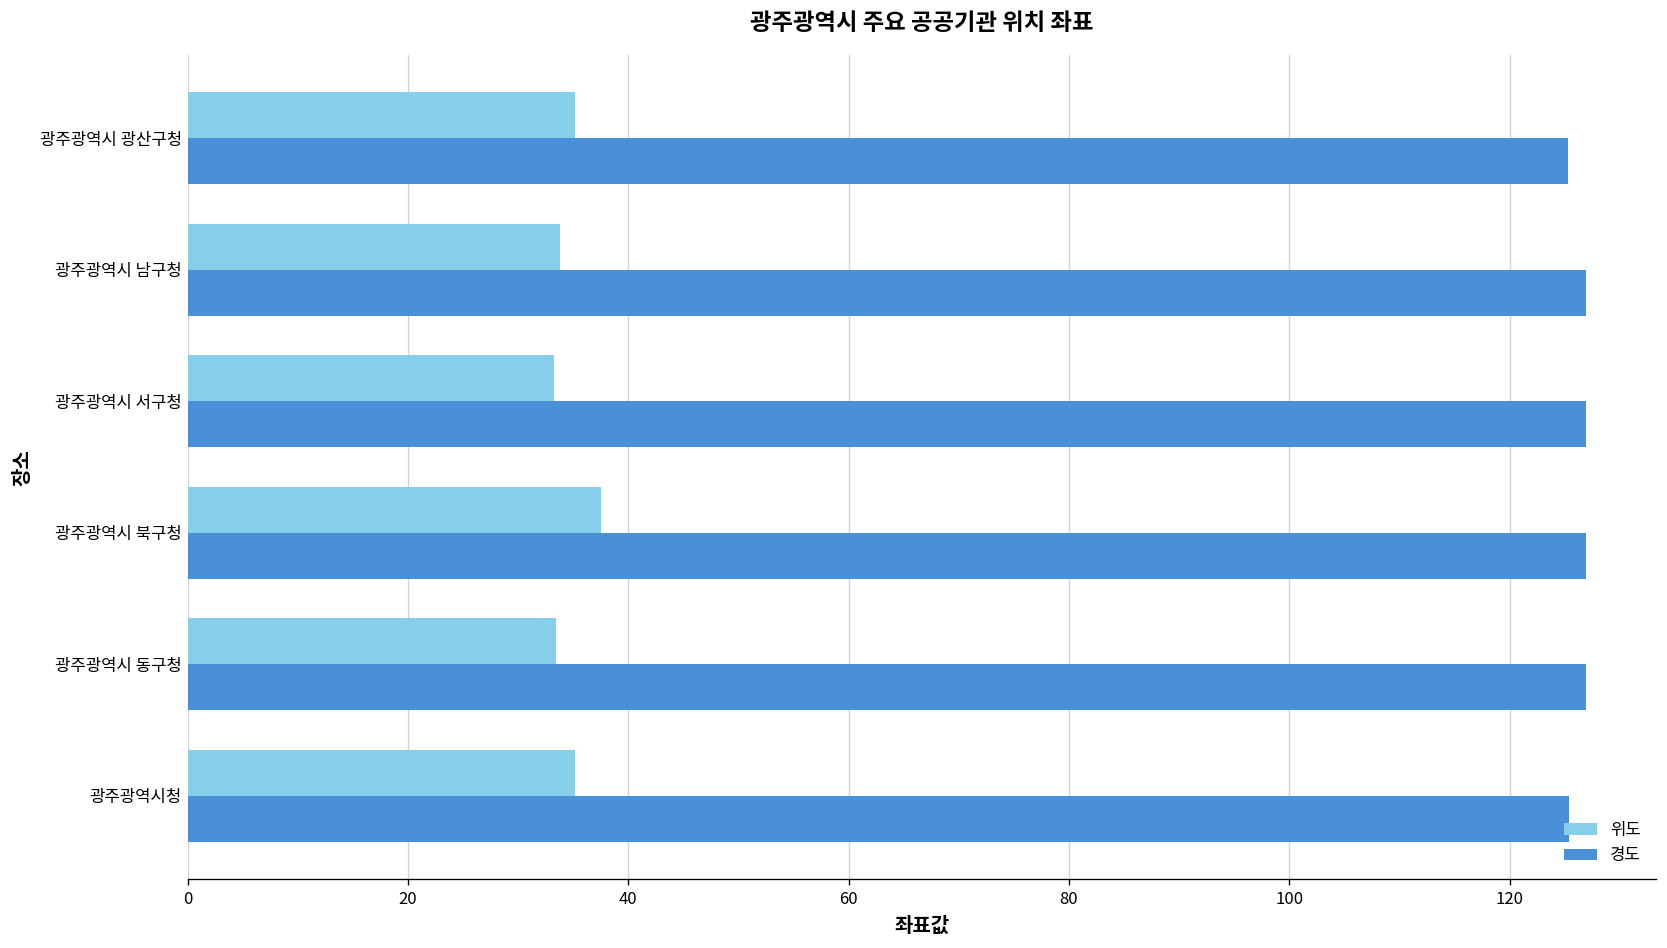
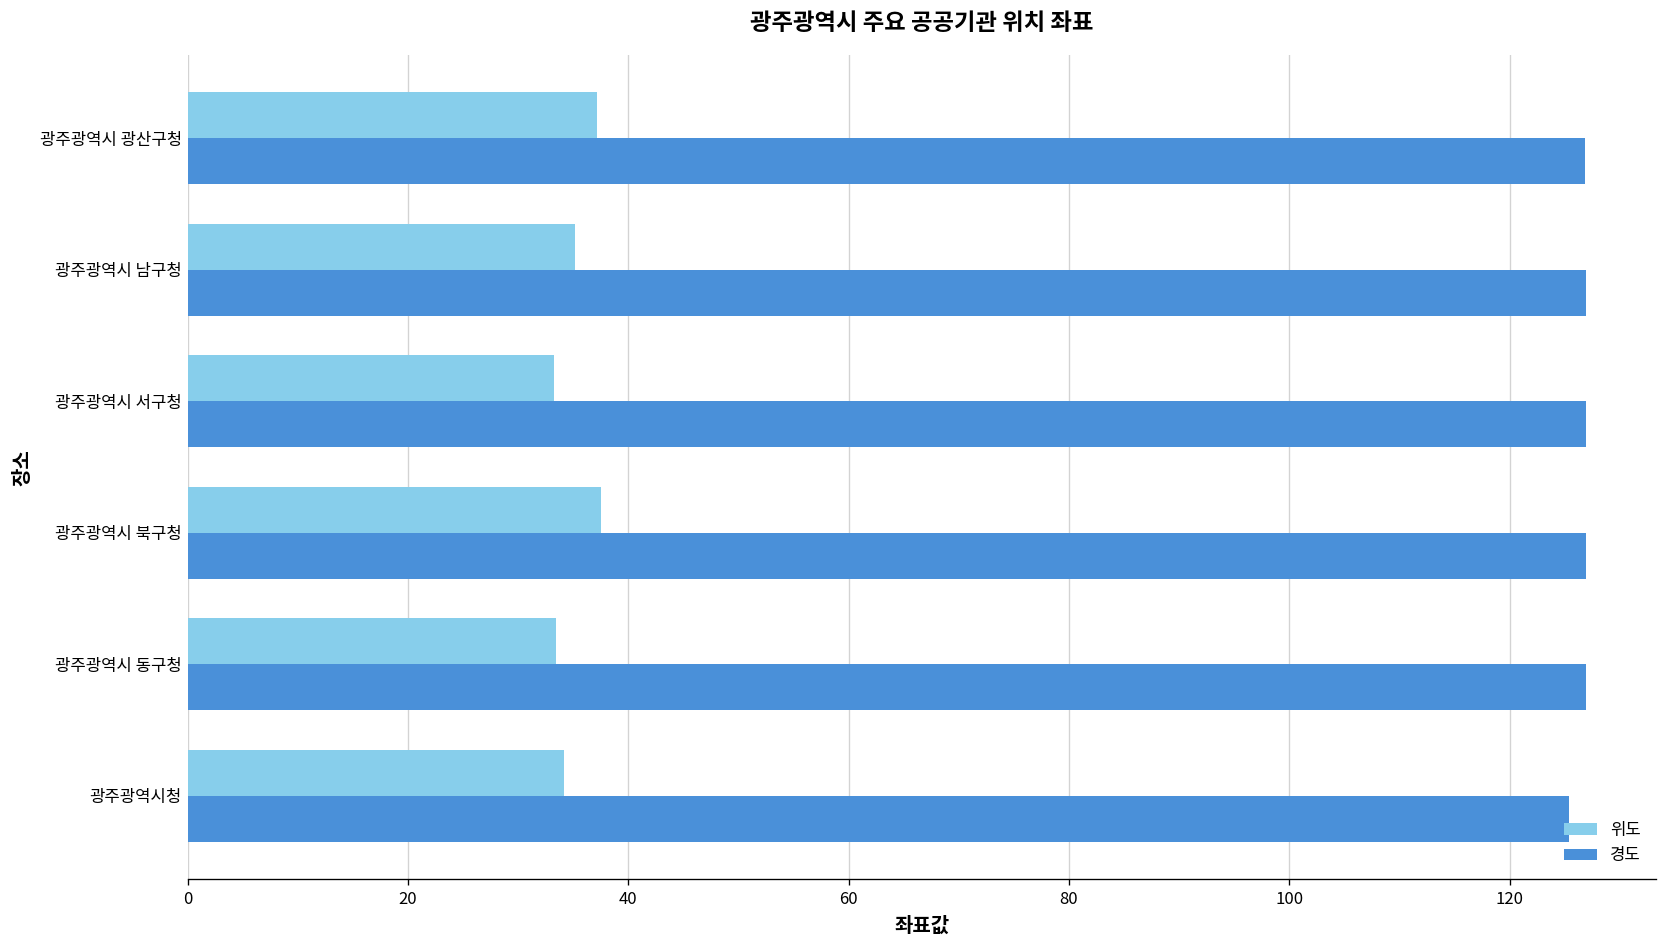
  {
    "위도": {
-     "광주광역시 광산구청": 35,
-     "광주광역시 남구청": 34,
+     "광주광역시 광산구청": 37,
+     "광주광역시 남구청": 35,
      "광주광역시 서구청": 33,
      "광주광역시 북구청": 38,
      "광주광역시 동구청": 33,
-     "광주광역시청": 35
+     "광주광역시청": 34
    },
    "경도": {
-     "광주광역시 광산구청": 125,
+     "광주광역시 광산구청": 127,
      "광주광역시 남구청": 127,
      "광주광역시 서구청": 127,
      "광주광역시 북구청": 127,
      "광주광역시 동구청": 127,
      "광주광역시청": 125
    }
  }
